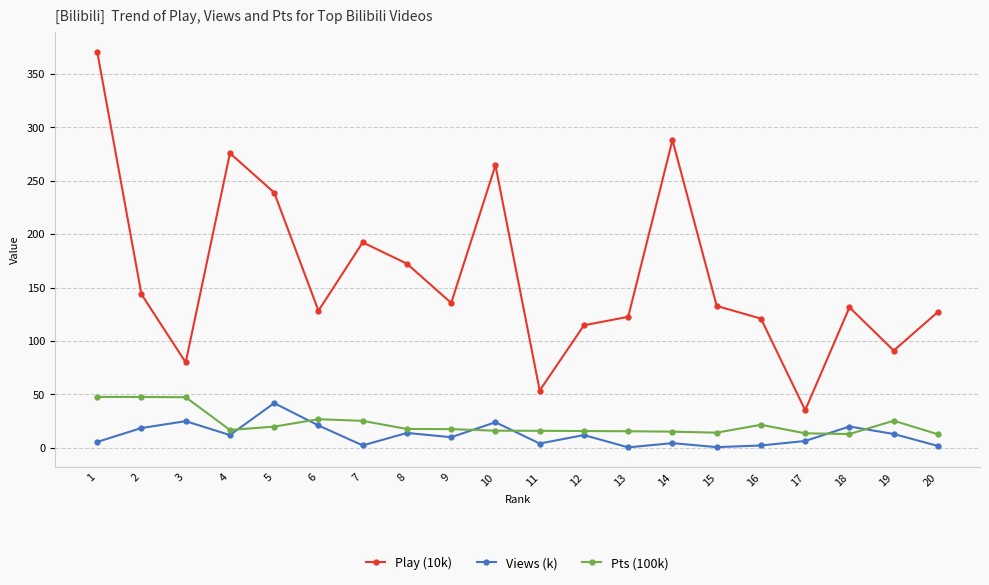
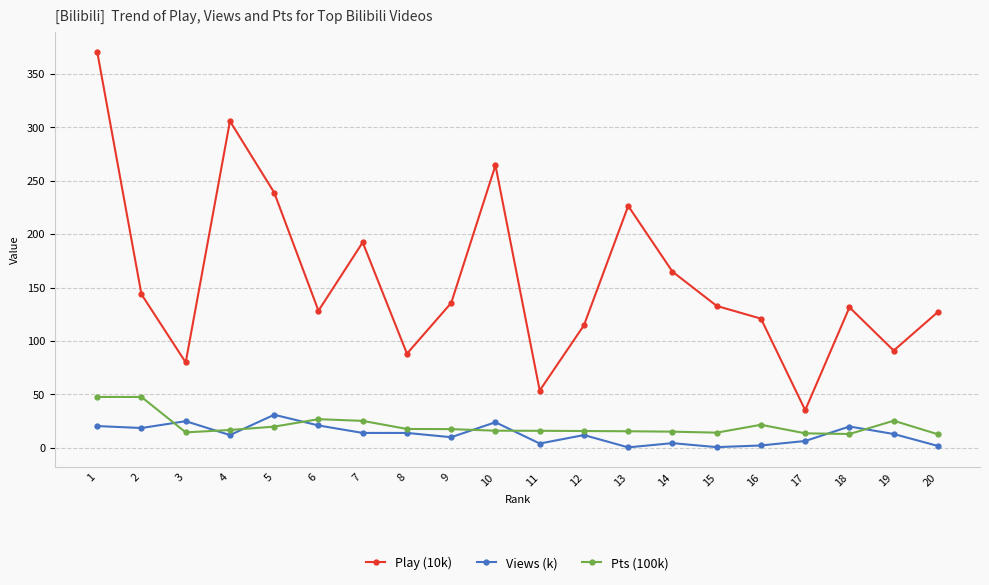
  {
    "Play (10k)": {
      "1": 371,
      "2": 144,
      "3": 80,
-     "4": 276,
+     "4": 306,
      "5": 239,
      "6": 128,
      "7": 192,
-     "8": 172,
+     "8": 88,
      "9": 136,
      "10": 265,
      "11": 54,
      "12": 115,
-     "13": 123,
-     "14": 288,
+     "13": 227,
+     "14": 165,
      "15": 133,
      "16": 121,
      "17": 35,
      "18": 132,
      "19": 91,
      "20": 127
    },
    "Views (k)": {
-     "1": 6,
+     "1": 20,
      "2": 19,
      "3": 25,
      "4": 12,
-     "5": 42,
+     "5": 31,
      "6": 21,
-     "7": 2,
+     "7": 14,
      "8": 14,
      "9": 10,
      "10": 24,
      "11": 4,
      "12": 12,
      "13": 0,
      "14": 4,
      "15": 1,
      "16": 2,
      "17": 6,
      "18": 20,
      "19": 13,
      "20": 2
    },
    "Pts (100k)": {
      "1": 48,
      "2": 48,
-     "3": 47,
+     "3": 15,
      "4": 17,
      "5": 20,
      "6": 27,
      "7": 25,
      "8": 18,
      "9": 18,
      "10": 16,
      "11": 16,
      "12": 16,
      "13": 16,
      "14": 15,
      "15": 14,
      "16": 22,
      "17": 14,
      "18": 13,
      "19": 25,
      "20": 13
    }
  }
